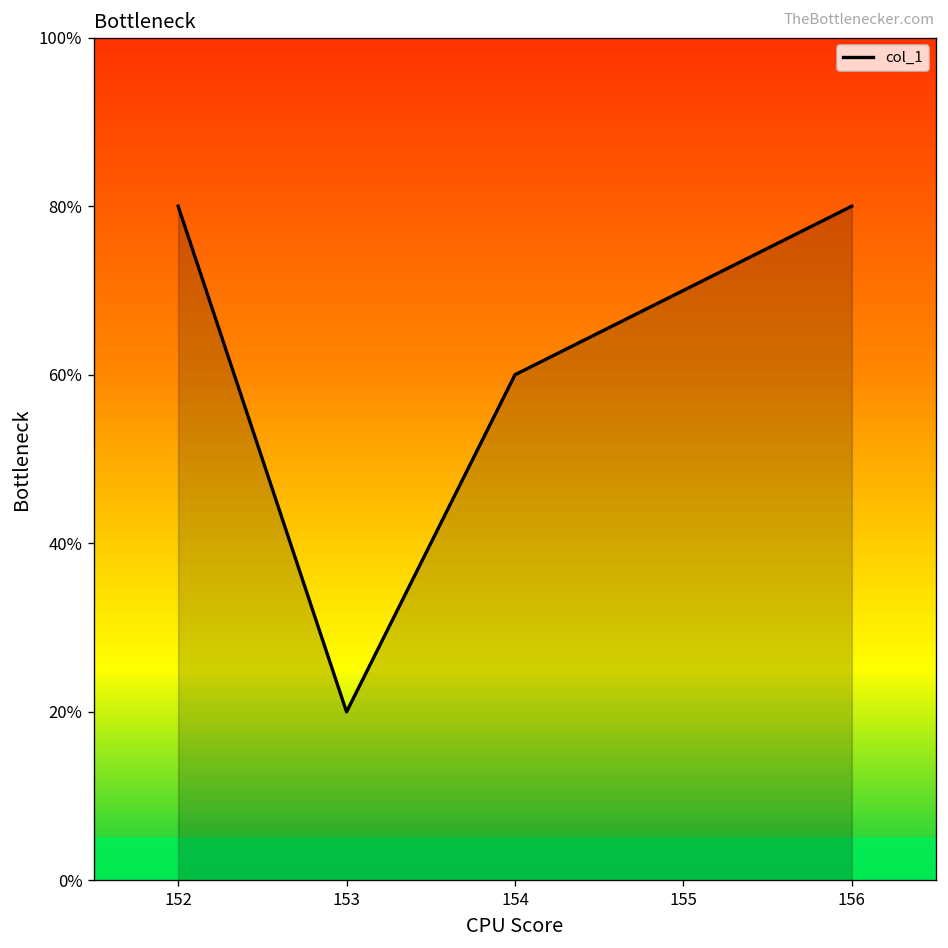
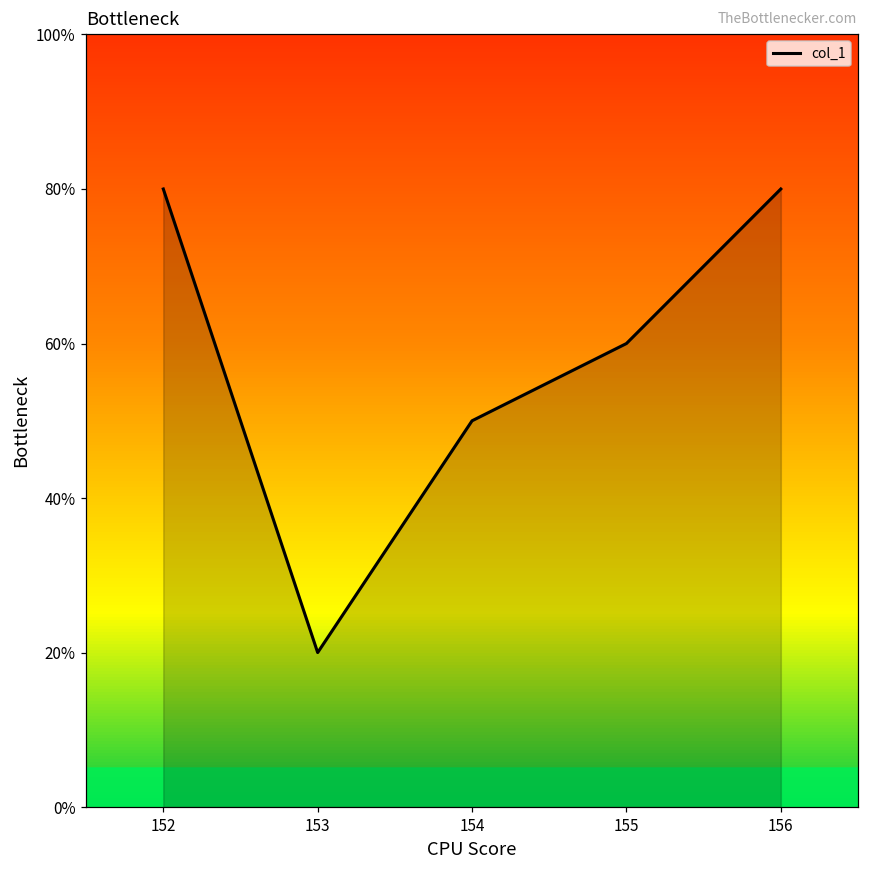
  {
    "152": "80%",
    "153": "20%",
-   "154": "60%",
-   "155": "70%",
+   "154": "50%",
+   "155": "60%",
    "156": "80%"
  }
